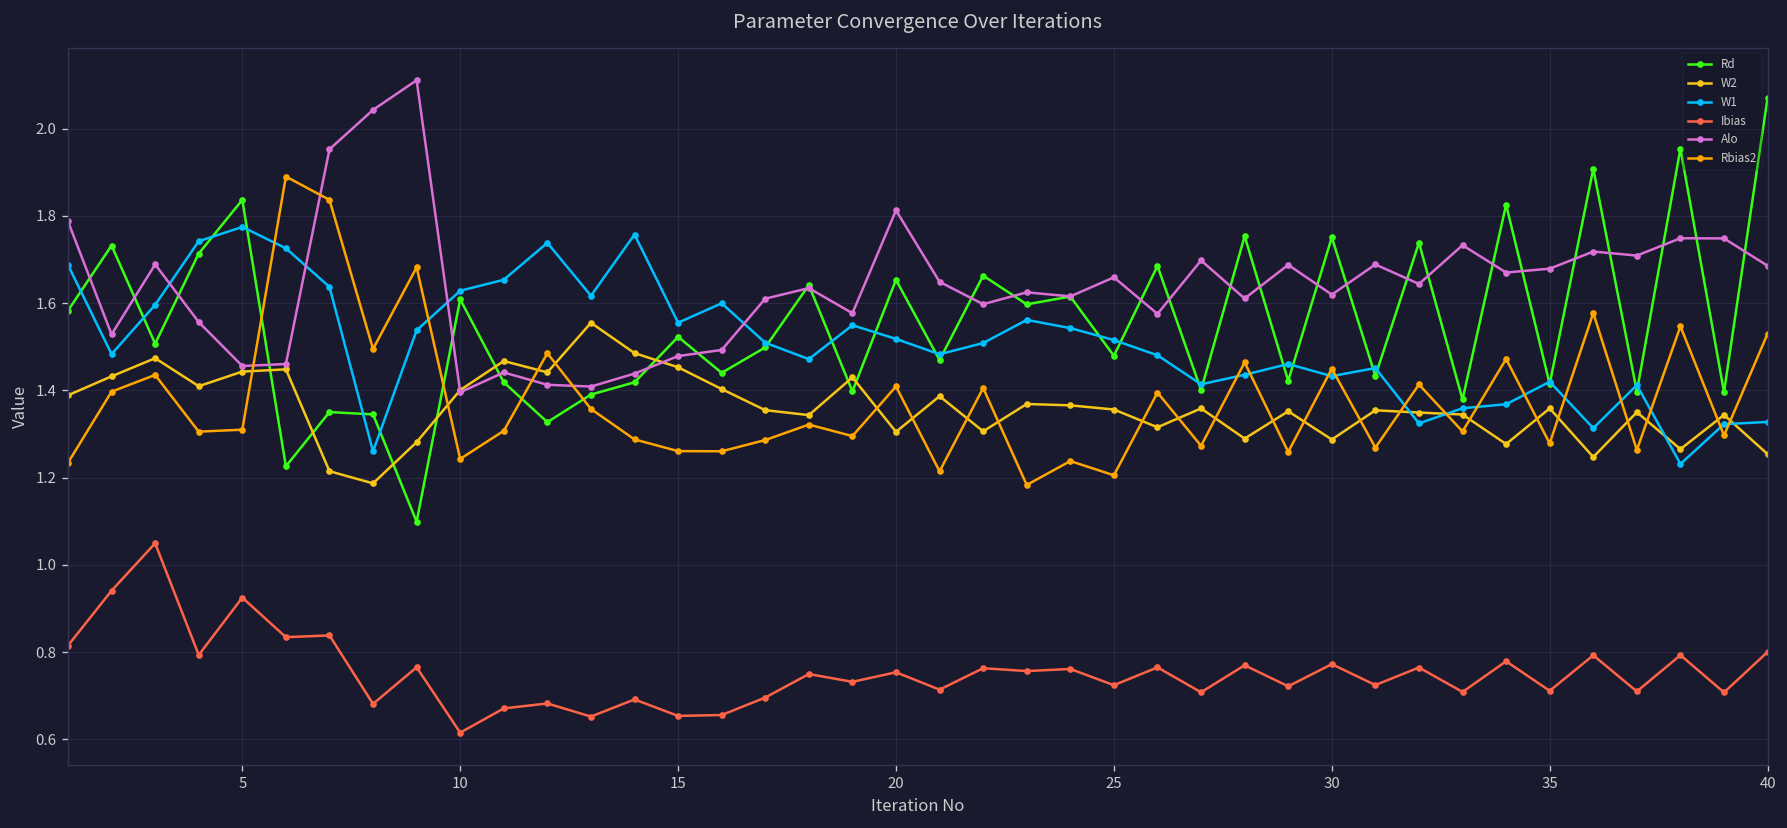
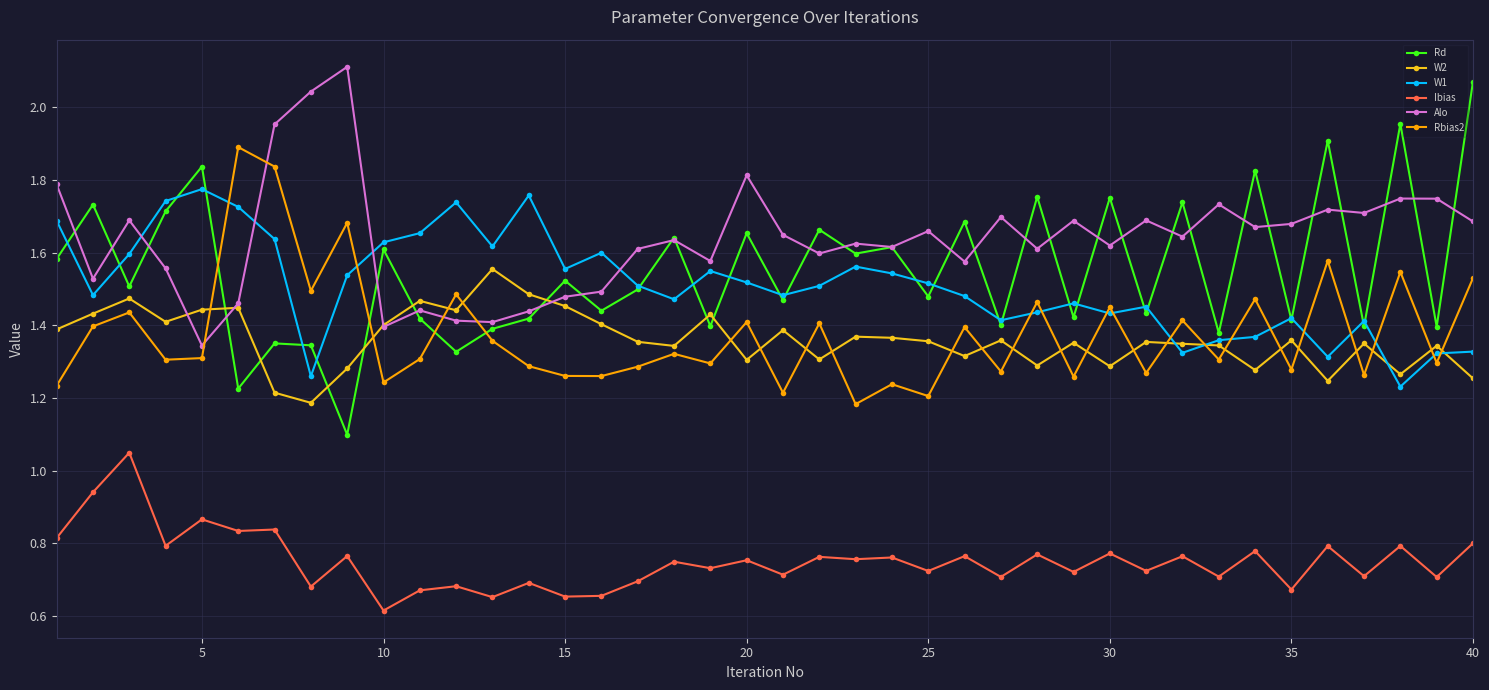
  {
    "Rd": {
      "5": 1.84,
      "10": 1.61,
      "15": 1.52,
      "20": 1.65,
      "25": 1.48,
      "30": 1.75,
      "40": 2.07
    },
    "W1": {
      "5": 1.77,
      "10": 1.63,
      "15": 1.56,
      "20": 1.52,
      "25": 1.52,
      "30": 1.43,
      "40": 1.33
    },
    "Ibias": {
-     "5": 0.93,
+     "5": 0.87,
      "10": 0.62,
      "15": 0.65,
      "20": 0.75,
      "25": 0.72,
      "30": 0.77,
-     "35": 0.71,
+     "35": 0.67,
      "40": 0.80
    },
    "Alo": {
-     "5": 1.46,
+     "5": 1.34,
      "15": 1.48,
      "20": 1.81,
      "25": 1.66,
      "30": 1.62,
      "35": 1.68,
      "40": 1.69
    }
  }
